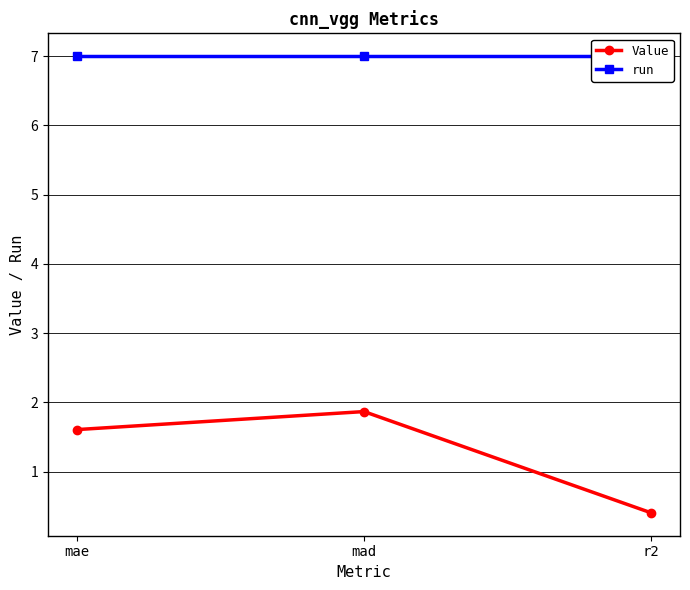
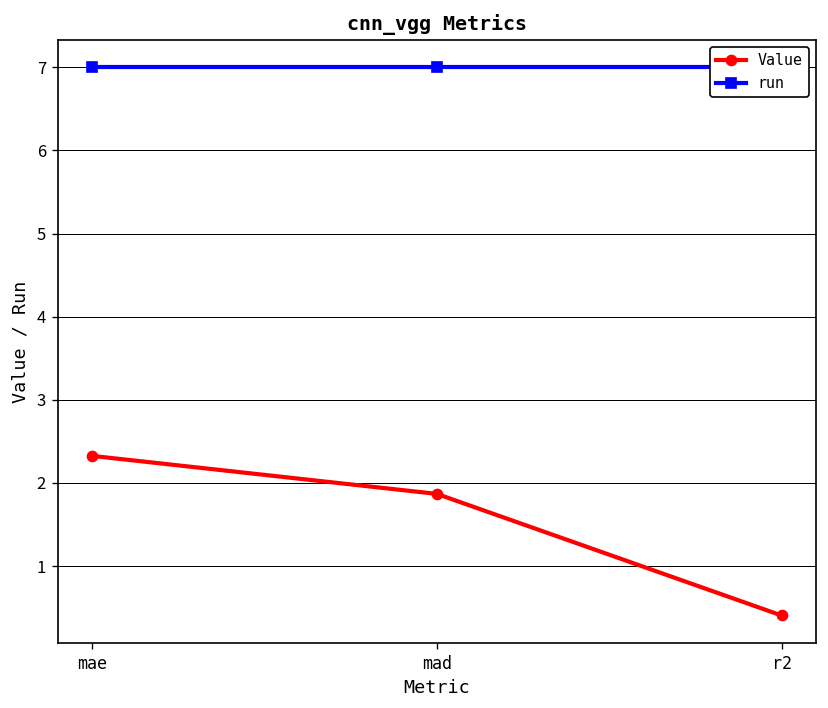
  {
    "Value": {
-     "mae": 1.6,
+     "mae": 2.3,
      "mad": 1.9,
      "r2": 0.4
    },
    "run": {
      "mae": 7.0,
      "mad": 7.0
    }
  }
